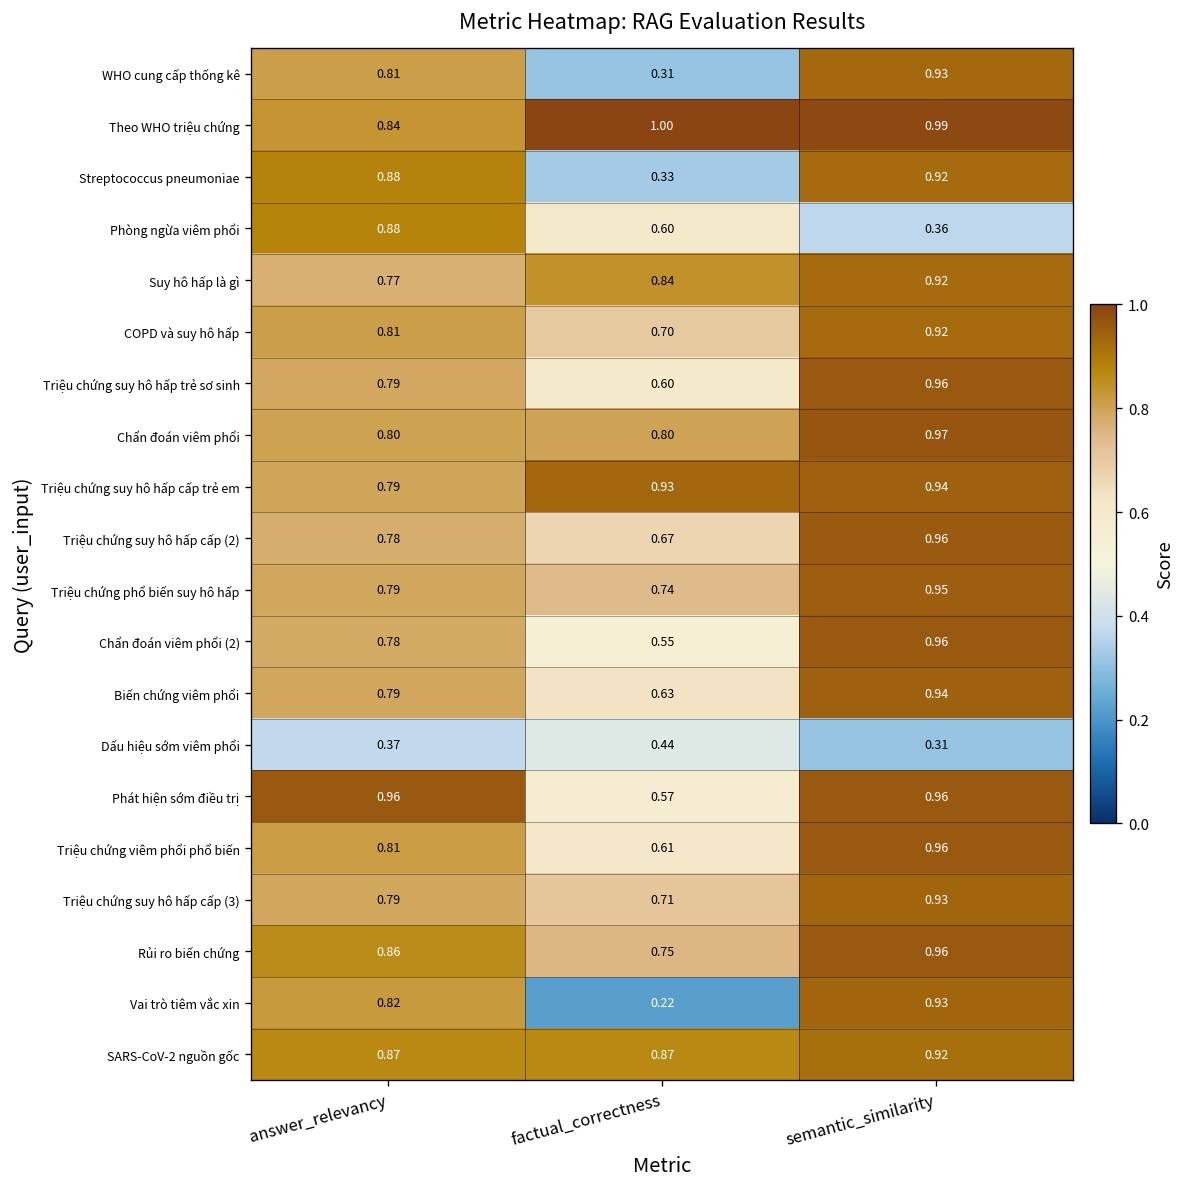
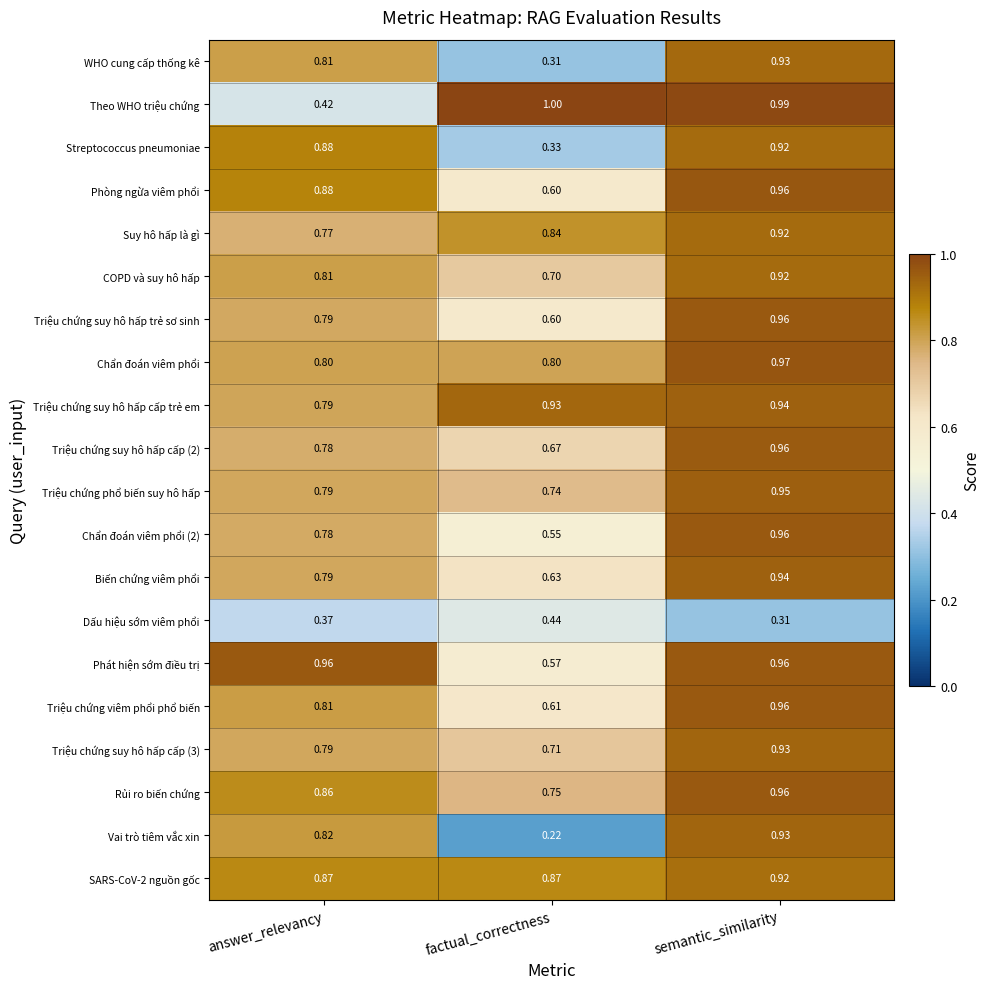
  {
    "WHO cung cấp thống kê": {
      "answer_relevancy": 0.81,
      "factual_correctness": 0.31,
      "semantic_similarity": 0.93
    },
    "Theo WHO triệu chứng": {
-     "answer_relevancy": 0.84,
+     "answer_relevancy": 0.42,
      "factual_correctness": 1.00,
      "semantic_similarity": 0.99
    },
    "Streptococcus pneumoniae": {
      "answer_relevancy": 0.88,
      "factual_correctness": 0.33,
      "semantic_similarity": 0.92
    },
    "Phòng ngừa viêm phổi": {
      "answer_relevancy": 0.88,
      "factual_correctness": 0.60,
-     "semantic_similarity": 0.36
+     "semantic_similarity": 0.96
    },
    "Suy hô hấp là gì": {
      "answer_relevancy": 0.77,
      "factual_correctness": 0.84,
      "semantic_similarity": 0.92
    },
    "COPD và suy hô hấp": {
      "answer_relevancy": 0.81,
      "factual_correctness": 0.70,
      "semantic_similarity": 0.92
    },
    "Triệu chứng suy hô hấp trẻ sơ sinh": {
      "answer_relevancy": 0.79,
      "factual_correctness": 0.60,
      "semantic_similarity": 0.96
    },
    "Chẩn đoán viêm phổi": {
      "answer_relevancy": 0.80,
      "factual_correctness": 0.80,
      "semantic_similarity": 0.97
    },
    "Triệu chứng suy hô hấp cấp trẻ em": {
      "answer_relevancy": 0.79,
      "factual_correctness": 0.93,
      "semantic_similarity": 0.94
    },
    "Triệu chứng suy hô hấp cấp (2)": {
      "answer_relevancy": 0.78,
      "factual_correctness": 0.67,
      "semantic_similarity": 0.96
    },
    "Triệu chứng phổ biến suy hô hấp": {
      "answer_relevancy": 0.79,
      "factual_correctness": 0.74,
      "semantic_similarity": 0.95
    },
    "Chẩn đoán viêm phổi (2)": {
      "answer_relevancy": 0.78,
      "factual_correctness": 0.55,
      "semantic_similarity": 0.96
    },
    "Biến chứng viêm phổi": {
      "answer_relevancy": 0.79,
      "factual_correctness": 0.63,
      "semantic_similarity": 0.94
    },
    "Dấu hiệu sớm viêm phổi": {
      "answer_relevancy": 0.37,
      "factual_correctness": 0.44,
      "semantic_similarity": 0.31
    },
    "Phát hiện sớm điều trị": {
      "answer_relevancy": 0.96,
      "factual_correctness": 0.57,
      "semantic_similarity": 0.96
    },
    "Triệu chứng viêm phổi phổ biến": {
      "answer_relevancy": 0.81,
      "factual_correctness": 0.61,
      "semantic_similarity": 0.96
    },
    "Triệu chứng suy hô hấp cấp (3)": {
      "answer_relevancy": 0.79,
      "factual_correctness": 0.71,
      "semantic_similarity": 0.93
    },
    "Rủi ro biến chứng": {
      "answer_relevancy": 0.86,
      "factual_correctness": 0.75,
      "semantic_similarity": 0.96
    },
    "Vai trò tiêm vắc xin": {
      "answer_relevancy": 0.82,
      "factual_correctness": 0.22,
      "semantic_similarity": 0.93
    },
    "SARS-CoV-2 nguồn gốc": {
      "answer_relevancy": 0.87,
      "factual_correctness": 0.87,
      "semantic_similarity": 0.92
    }
  }
